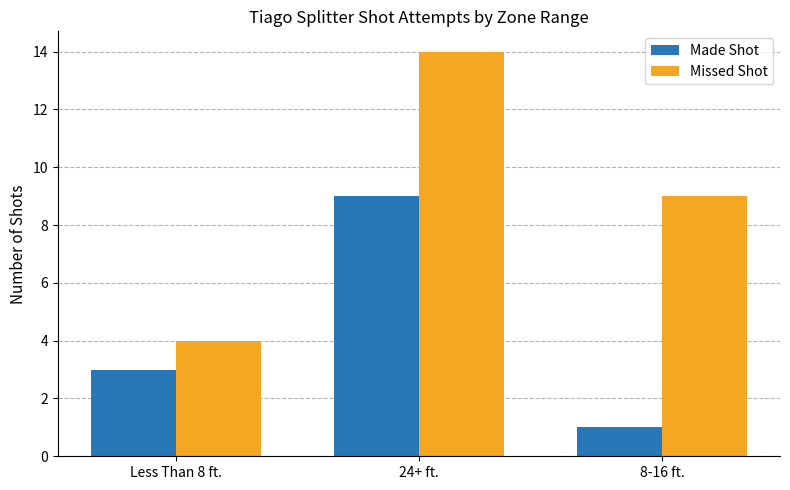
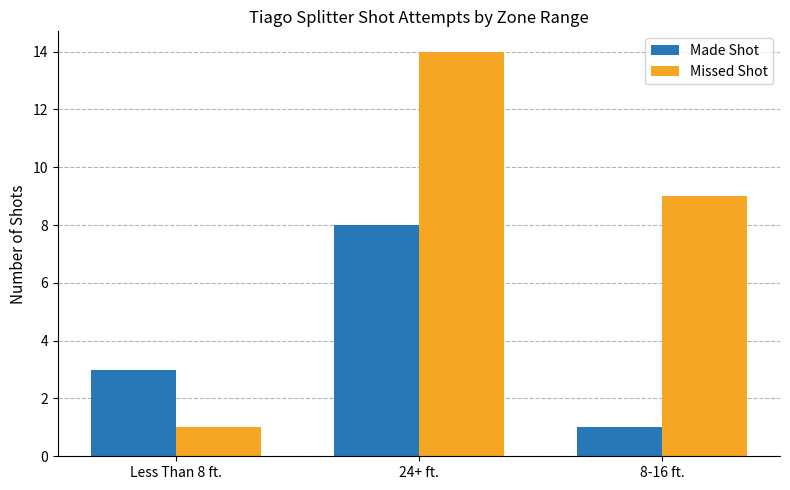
  {
    "Made Shot": {
      "Less Than 8 ft.": 3,
-     "24+ ft.": 9,
+     "24+ ft.": 8,
      "8-16 ft.": 1
    },
    "Missed Shot": {
-     "Less Than 8 ft.": 4,
+     "Less Than 8 ft.": 1,
      "24+ ft.": 14,
      "8-16 ft.": 9
    }
  }
